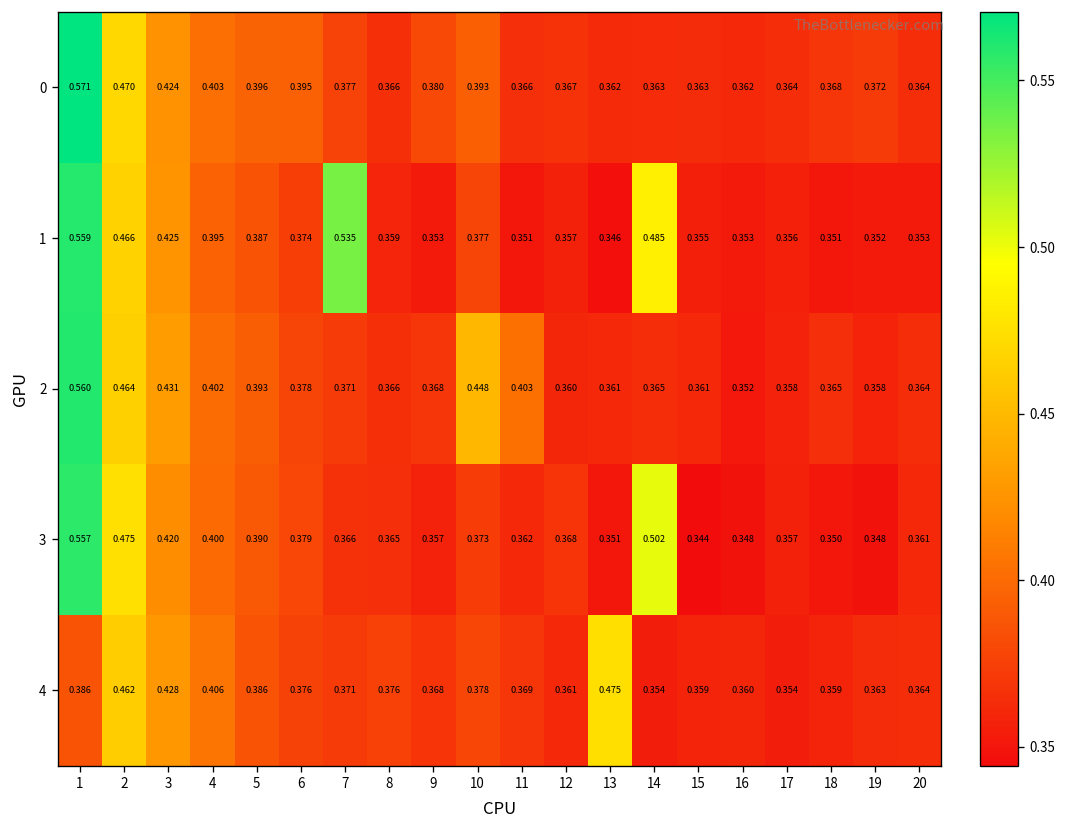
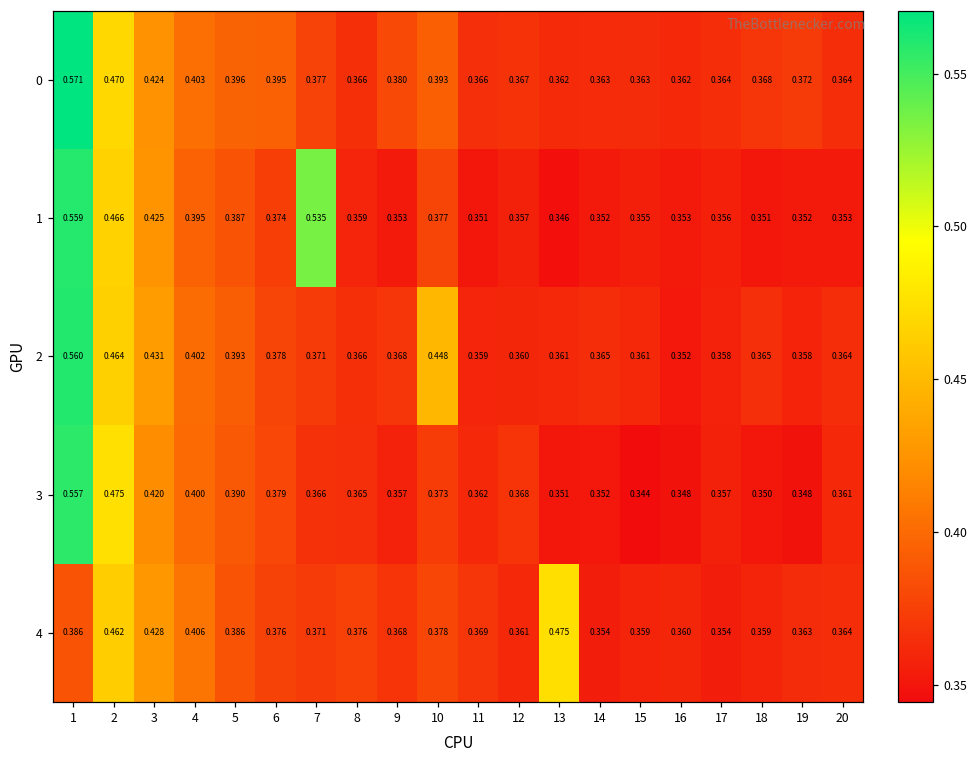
  {
    "0": {
      "1": 0.571,
      "2": 0.470,
      "3": 0.424,
      "4": 0.403,
      "5": 0.396,
      "6": 0.395,
      "7": 0.377,
      "8": 0.366,
      "9": 0.380,
      "10": 0.393,
      "11": 0.366,
      "12": 0.367,
      "13": 0.362,
      "14": 0.363,
      "15": 0.363,
      "16": 0.362,
      "17": 0.364,
      "18": 0.368,
      "19": 0.372,
      "20": 0.364
    },
    "1": {
      "1": 0.559,
      "2": 0.466,
      "3": 0.425,
      "4": 0.395,
      "5": 0.387,
      "6": 0.374,
      "7": 0.535,
      "8": 0.359,
      "9": 0.353,
      "10": 0.377,
      "11": 0.351,
      "12": 0.357,
      "13": 0.346,
-     "14": 0.485,
+     "14": 0.352,
      "15": 0.355,
      "16": 0.353,
      "17": 0.356,
      "18": 0.351,
      "19": 0.352,
      "20": 0.353
    },
    "2": {
      "1": 0.560,
      "2": 0.464,
      "3": 0.431,
      "4": 0.402,
      "5": 0.393,
      "6": 0.378,
      "7": 0.371,
      "8": 0.366,
      "9": 0.368,
      "10": 0.448,
-     "11": 0.403,
+     "11": 0.359,
      "12": 0.360,
      "13": 0.361,
      "14": 0.365,
      "15": 0.361,
      "16": 0.352,
      "17": 0.358,
      "18": 0.365,
      "19": 0.358,
      "20": 0.364
    },
    "3": {
      "1": 0.557,
      "2": 0.475,
      "3": 0.420,
      "4": 0.400,
      "5": 0.390,
      "6": 0.379,
      "7": 0.366,
      "8": 0.365,
      "9": 0.357,
      "10": 0.373,
      "11": 0.362,
      "12": 0.368,
      "13": 0.351,
-     "14": 0.502,
+     "14": 0.352,
      "15": 0.344,
      "16": 0.348,
      "17": 0.357,
      "18": 0.350,
      "19": 0.348,
      "20": 0.361
    },
    "4": {
      "1": 0.386,
      "2": 0.462,
      "3": 0.428,
      "4": 0.406,
      "5": 0.386,
      "6": 0.376,
      "7": 0.371,
      "8": 0.376,
      "9": 0.368,
      "10": 0.378,
      "11": 0.369,
      "12": 0.361,
      "13": 0.475,
      "14": 0.354,
      "15": 0.359,
      "16": 0.360,
      "17": 0.354,
      "18": 0.359,
      "19": 0.363,
      "20": 0.364
    }
  }
